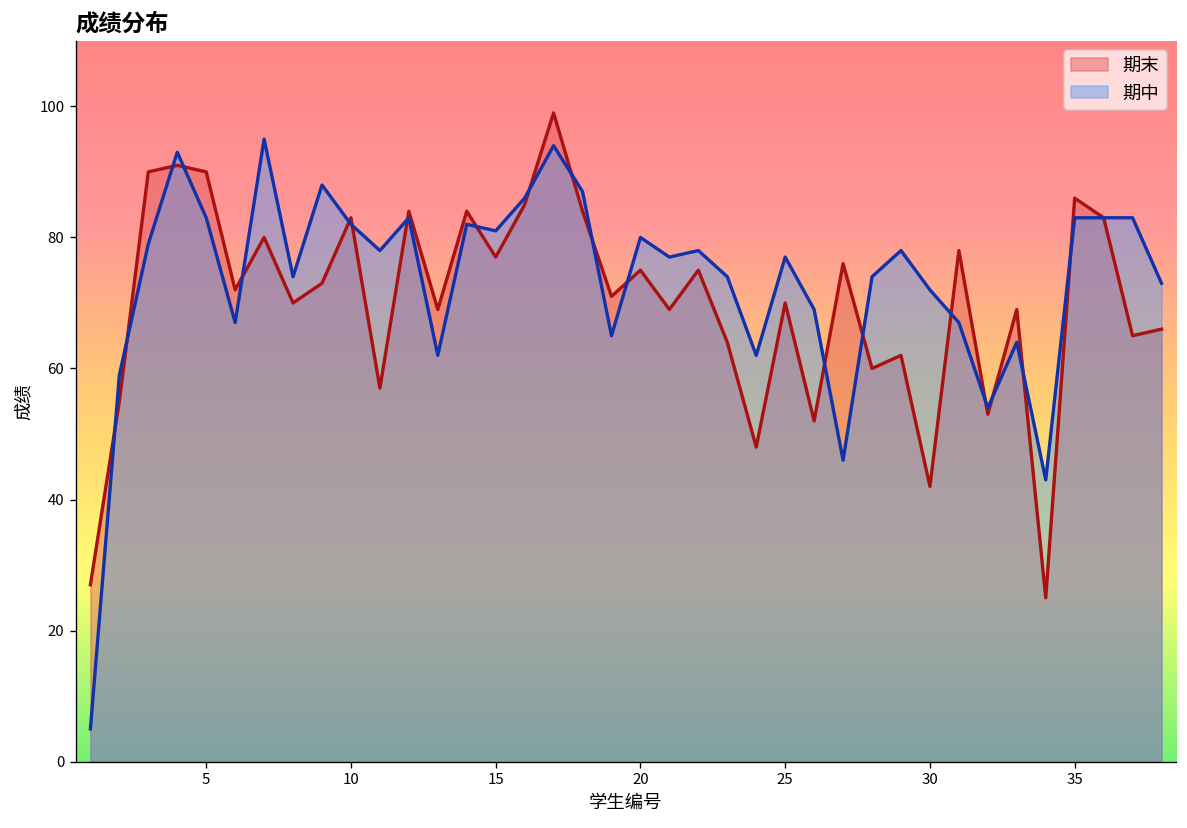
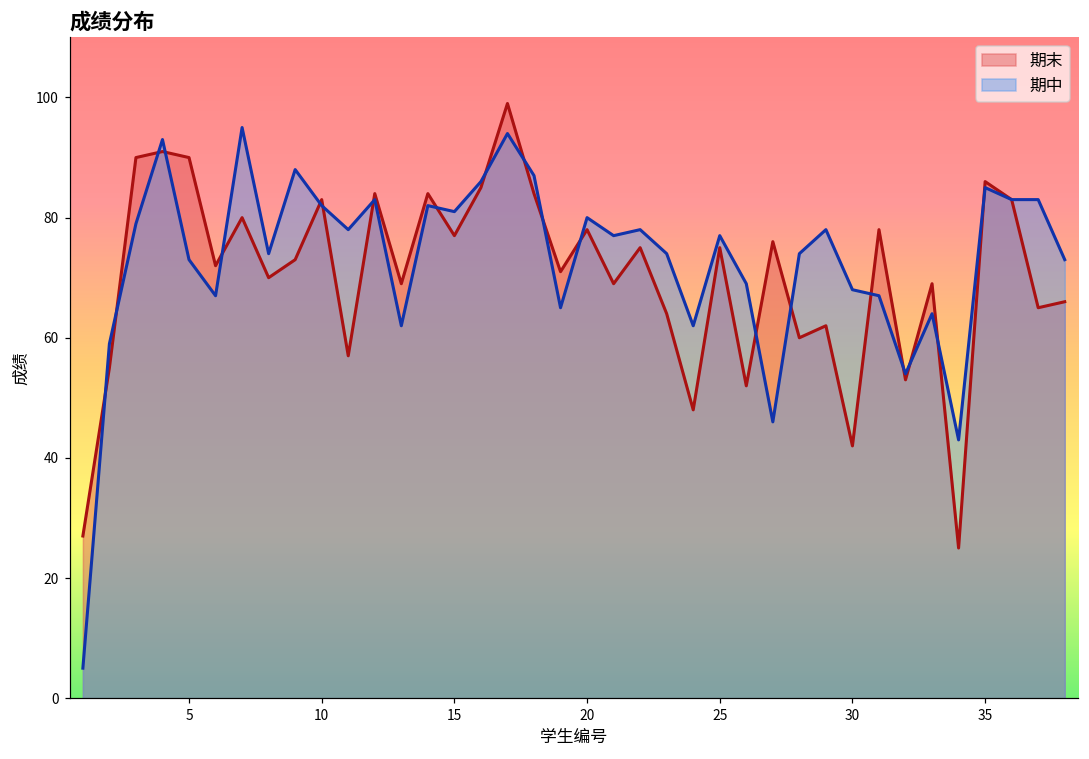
  {
    "期末": {
      "5": 90,
      "10": 83,
      "15": 77,
-     "20": 75,
-     "25": 70,
+     "20": 78,
+     "25": 75,
      "30": 42,
      "35": 86
    },
    "期中": {
-     "5": 83,
+     "5": 73,
      "10": 82,
      "15": 81,
      "20": 80,
      "25": 77,
-     "30": 72,
-     "35": 83
+     "30": 68,
+     "35": 85
    }
  }
